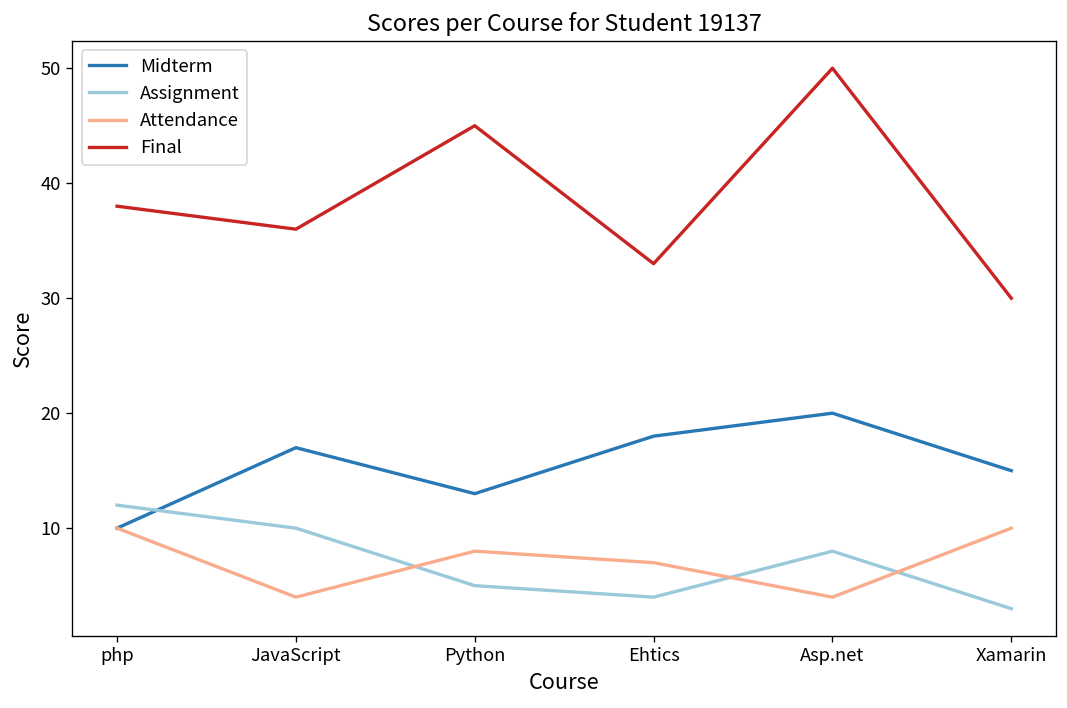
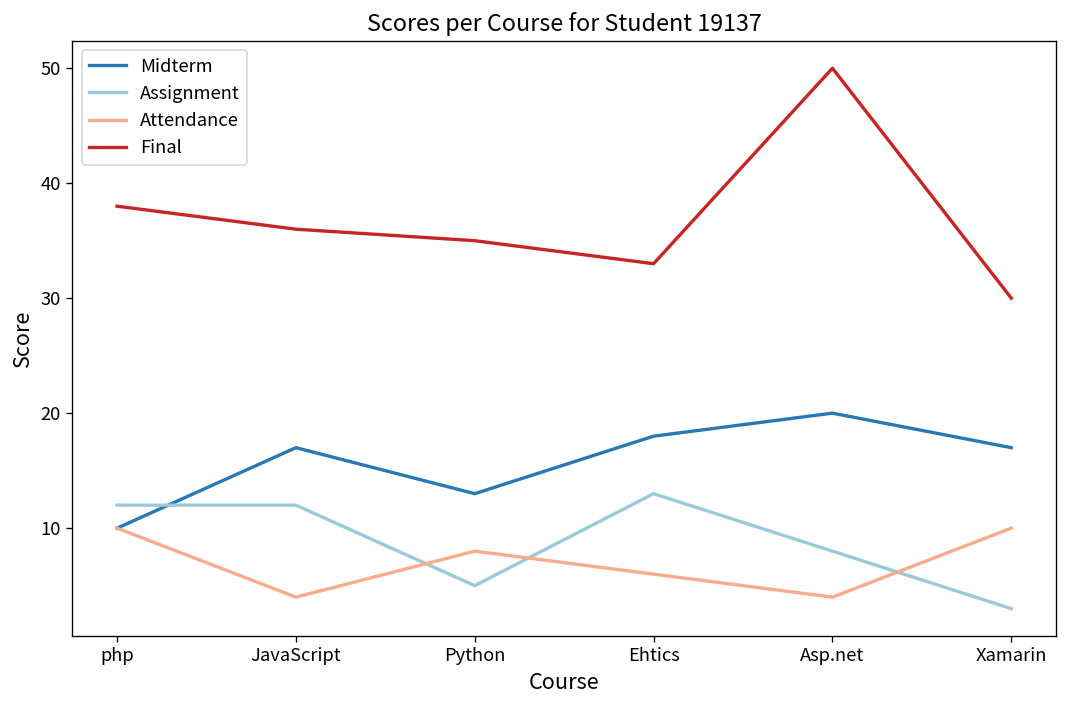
  {
    "Midterm": {
      "JavaScript": 17,
      "Python": 13,
      "Ehtics": 18,
      "Asp.net": 20,
-     "Xamarin": 15
+     "Xamarin": 17
    },
    "Assignment": {
      "php": 12,
-     "JavaScript": 10,
+     "JavaScript": 12,
      "Python": 5,
-     "Ehtics": 4,
+     "Ehtics": 13,
      "Asp.net": 8,
      "Xamarin": 3
    },
    "Attendance": {
      "JavaScript": 4,
      "Python": 8,
-     "Ehtics": 7,
+     "Ehtics": 6,
      "Asp.net": 4,
      "Xamarin": 10
    },
    "Final": {
      "php": 38,
      "JavaScript": 36,
-     "Python": 45,
+     "Python": 35,
      "Ehtics": 33,
      "Asp.net": 50,
      "Xamarin": 30
    }
  }
